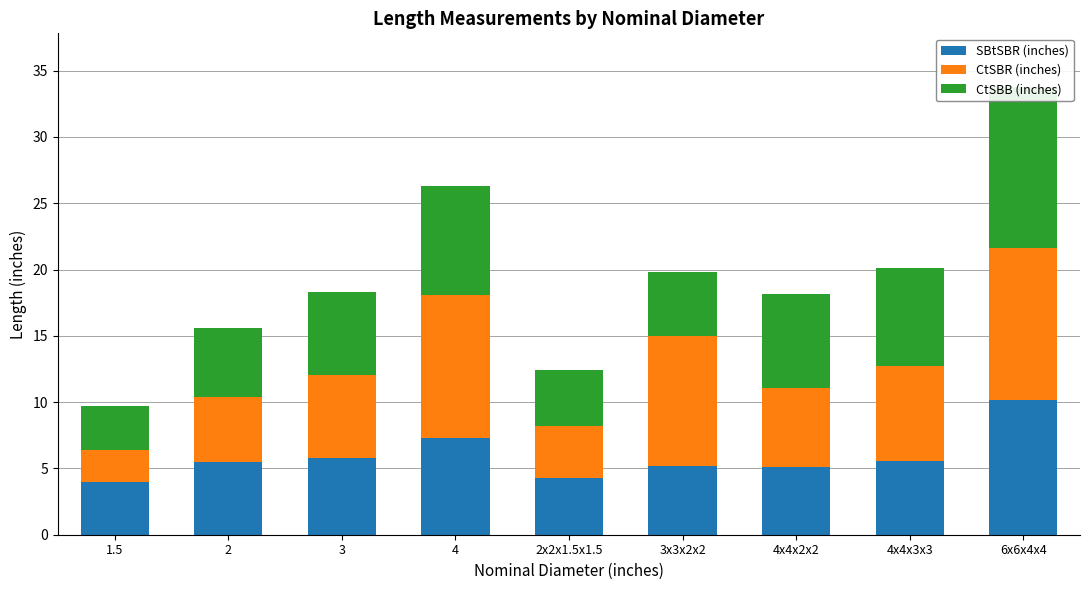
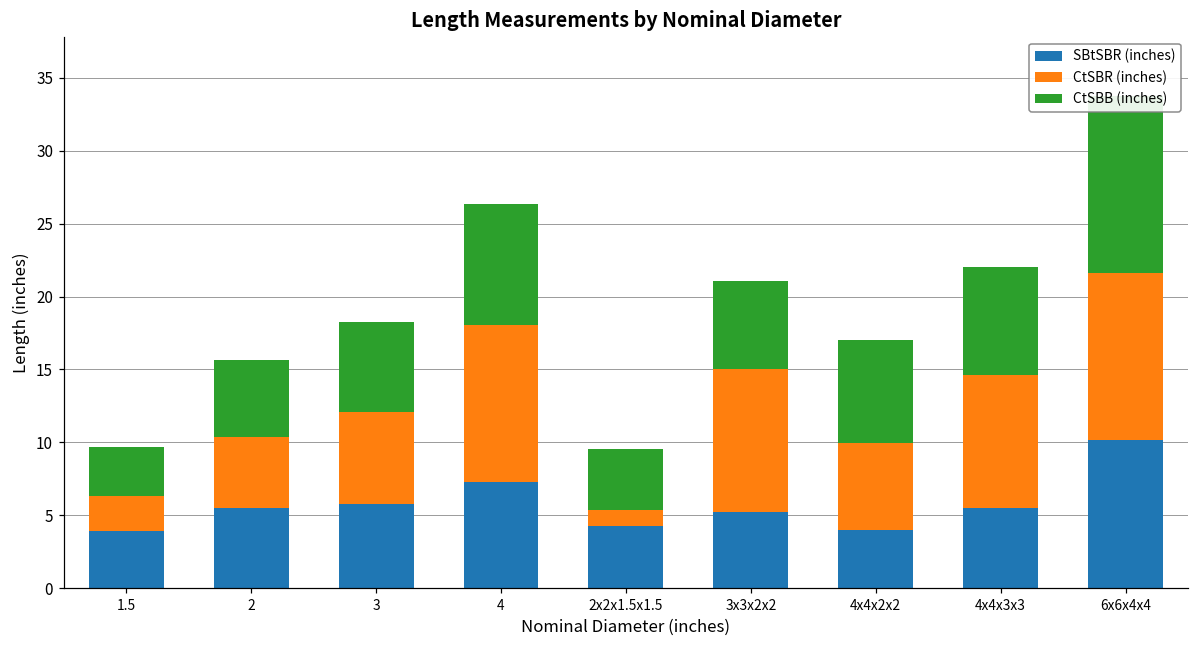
  {
    "SBtSBR (inches)": {
      "1.5": 4.0,
      "2": 5.5,
      "3": 5.8,
      "4": 7.3,
      "2x2x1.5x1.5": 4.3,
      "3x3x2x2": 5.2,
-     "4x4x2x2": 5.1,
+     "4x4x2x2": 4.0,
      "4x4x3x3": 5.5,
      "6x6x4x4": 10.1
    },
    "CtSBR (inches)": {
      "1.5": 2.4,
      "2": 4.8,
      "3": 6.3,
      "4": 10.8,
-     "2x2x1.5x1.5": 4.0,
+     "2x2x1.5x1.5": 1.1,
      "3x3x2x2": 9.8,
      "4x4x2x2": 6.0,
-     "4x4x3x3": 7.2,
+     "4x4x3x3": 9.1,
      "6x6x4x4": 11.5
    },
    "CtSBB (inches)": {
      "1.5": 3.3,
      "2": 5.3,
      "3": 6.2,
      "4": 8.3,
      "2x2x1.5x1.5": 4.2,
-     "3x3x2x2": 4.8,
+     "3x3x2x2": 6.1,
      "4x4x2x2": 7.1,
      "4x4x3x3": 7.4
    }
  }
